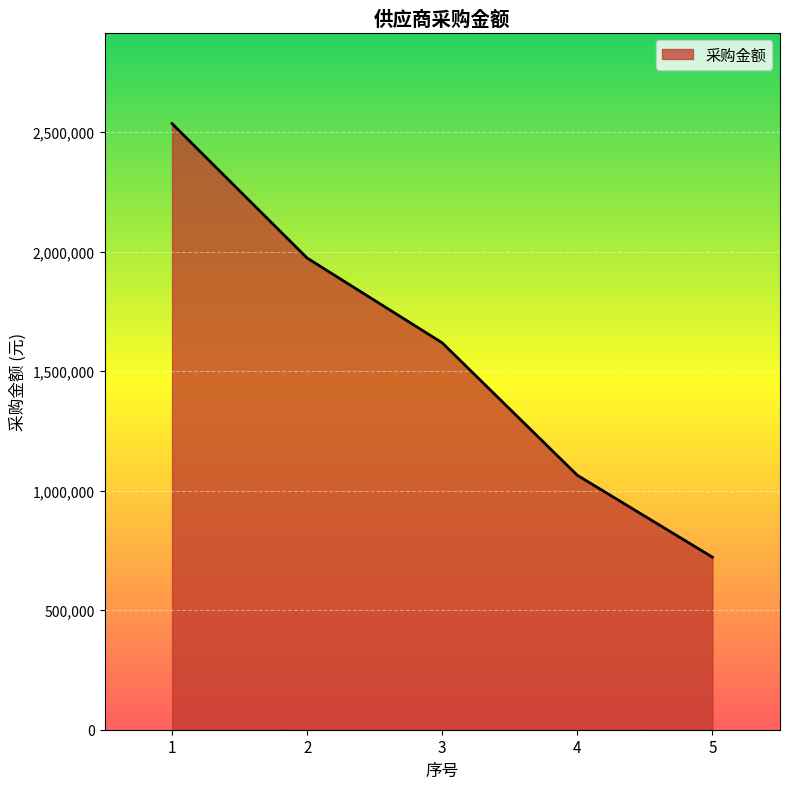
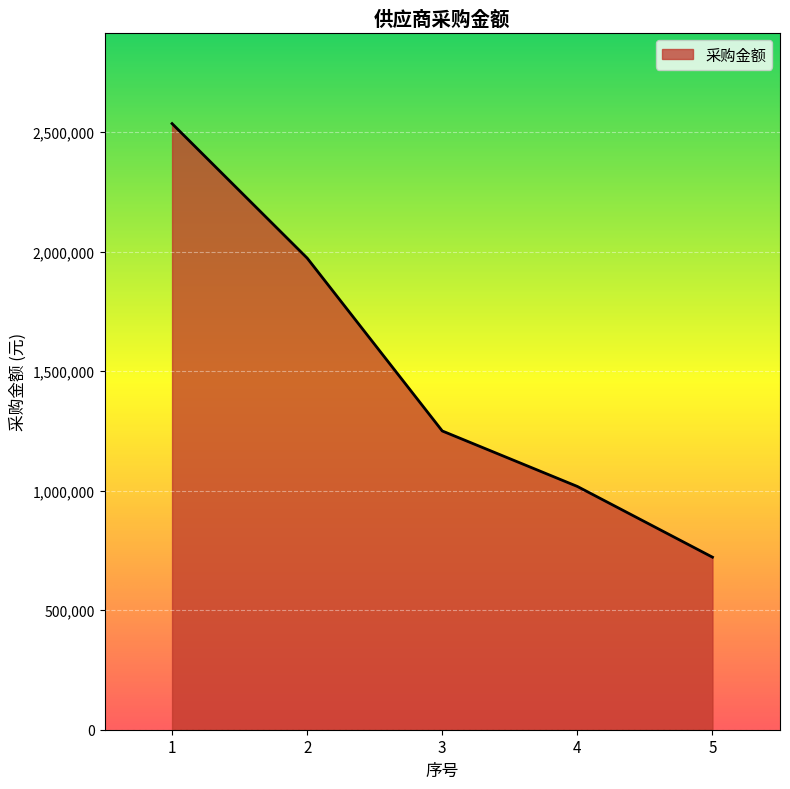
  {
    "1": "2,540,000",
    "2": "1,970,000",
-   "3": "1,620,000",
-   "4": "1,060,000",
+   "3": "1,250,000",
+   "4": "1,020,000",
    "5": "720,000"
  }
